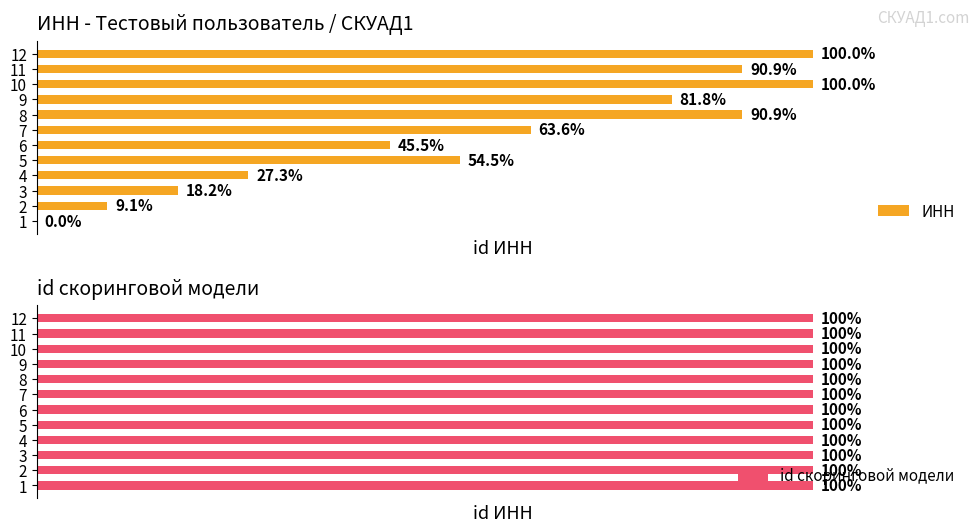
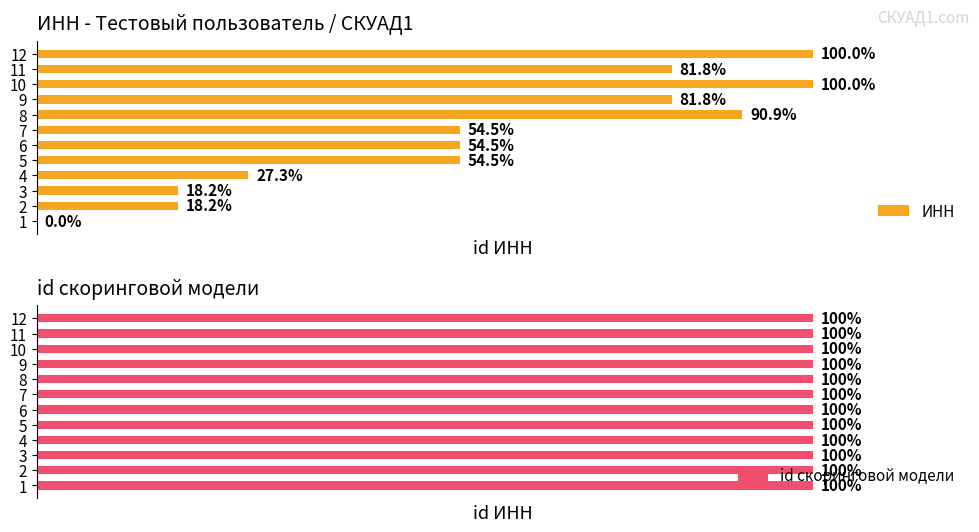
  {
    "ИНН - Тестовый пользователь / СКУАД1": {
      "12": "100.0%",
-     "11": "90.9%",
+     "11": "81.8%",
      "10": "100.0%",
      "9": "81.8%",
      "8": "90.9%",
-     "7": "63.6%",
-     "6": "45.5%",
+     "7": "54.5%",
+     "6": "54.5%",
      "5": "54.5%",
      "4": "27.3%",
      "3": "18.2%",
-     "2": "9.1%",
+     "2": "18.2%",
      "1": "0.0%"
    },
    "id скоринговой модели": {
      "12": "100%",
      "11": "100%",
      "10": "100%",
      "9": "100%",
      "8": "100%",
      "7": "100%",
      "6": "100%",
      "5": "100%",
      "4": "100%",
      "3": "100%",
      "2": "100%",
      "1": "100%"
    }
  }
